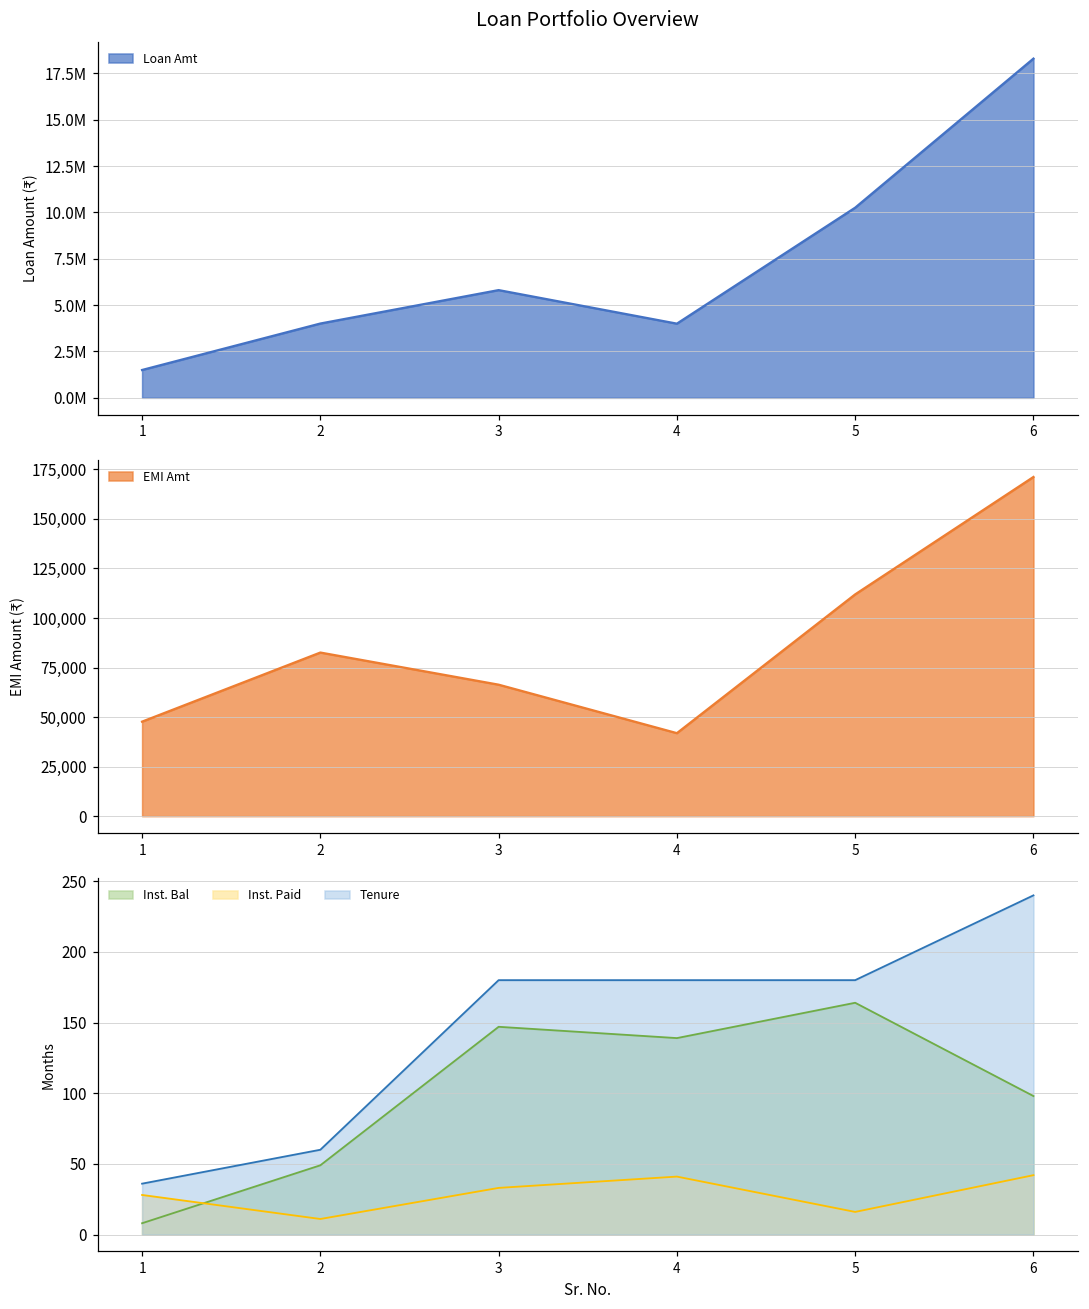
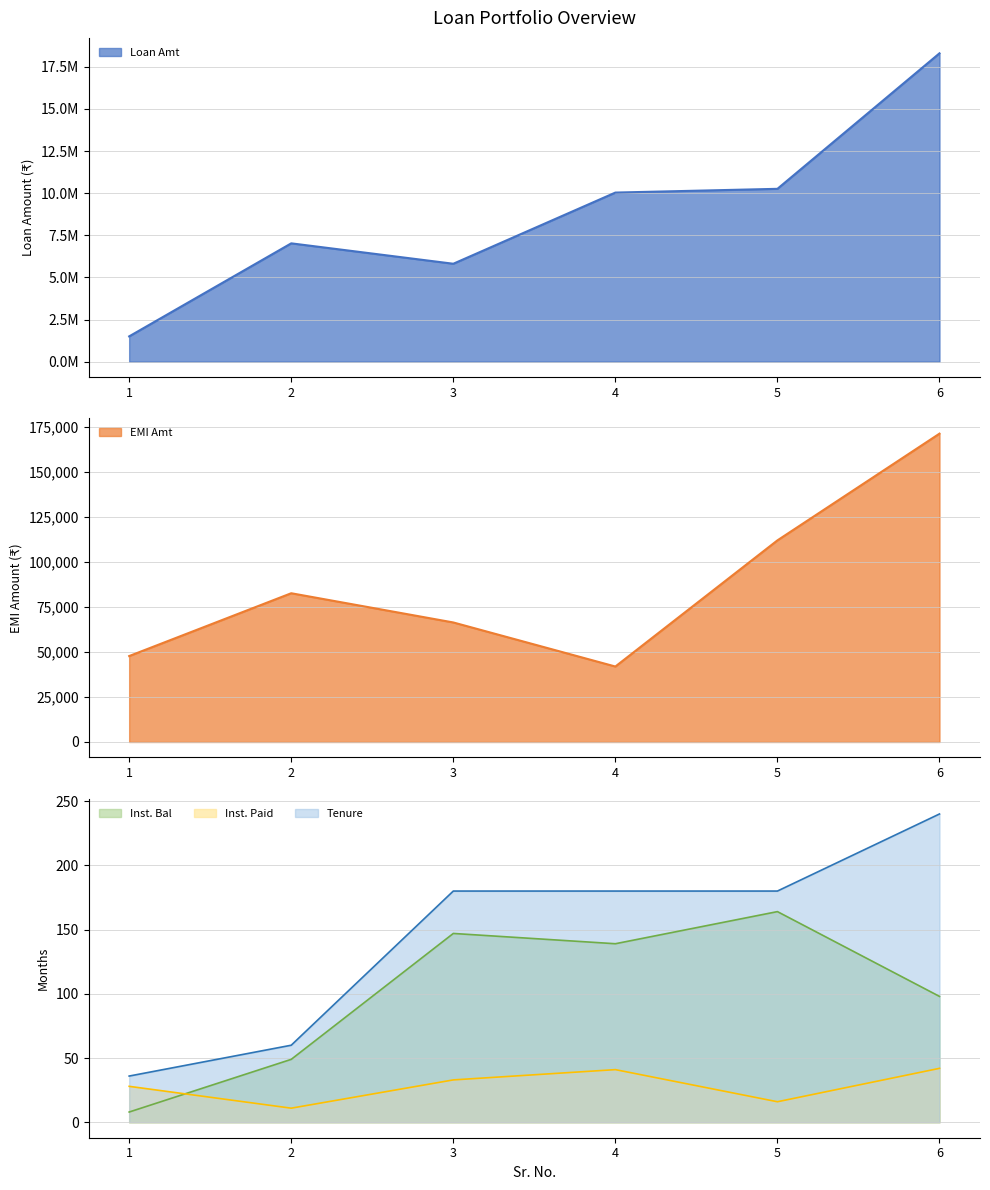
  {
    "Loan Portfolio Overview": {
      "1": 1500000,
-     "2": 4000000,
+     "2": 7000000,
      "3": 5800000,
-     "4": 4000000,
+     "4": 10000000,
      "5": 10300000,
      "6": 18300000
    }
  }
